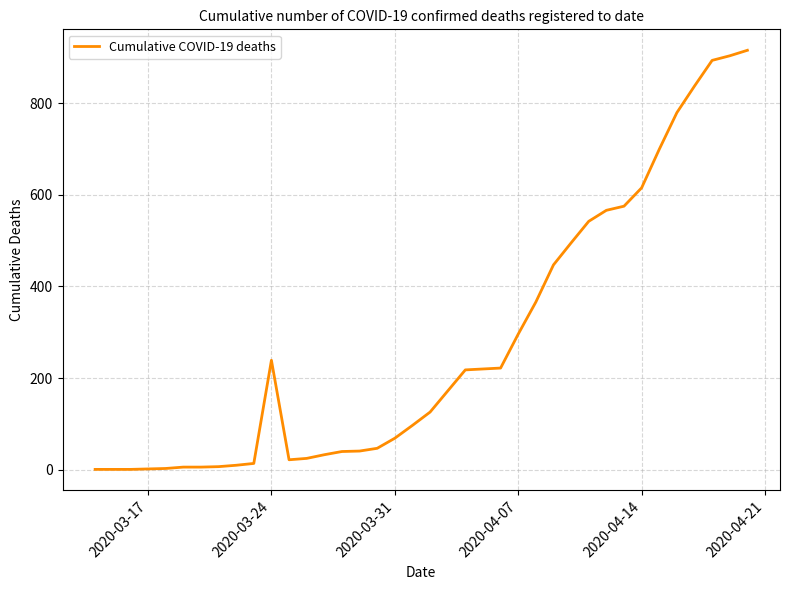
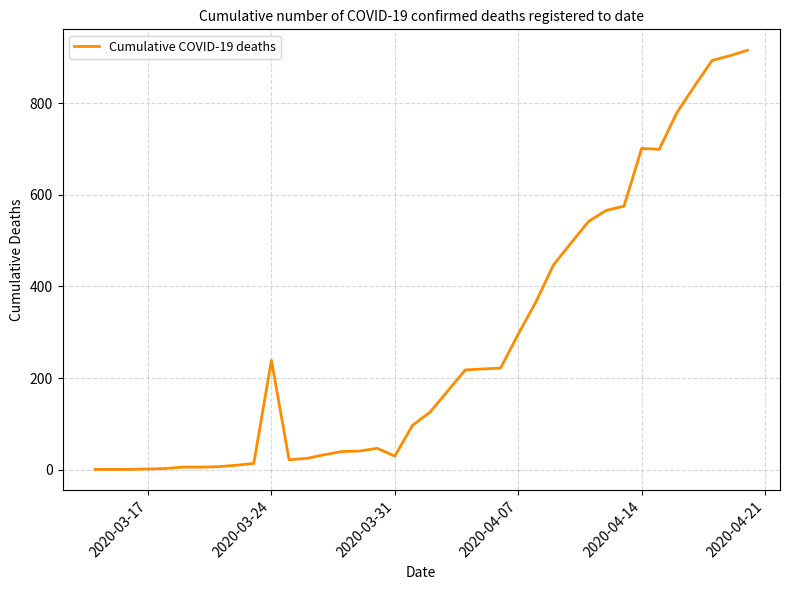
  {
    "2020-03-17": 0,
    "2020-03-24": 240,
-   "2020-03-31": 70,
+   "2020-03-31": 30,
    "2020-04-07": 300,
-   "2020-04-14": 620
+   "2020-04-14": 700
  }
